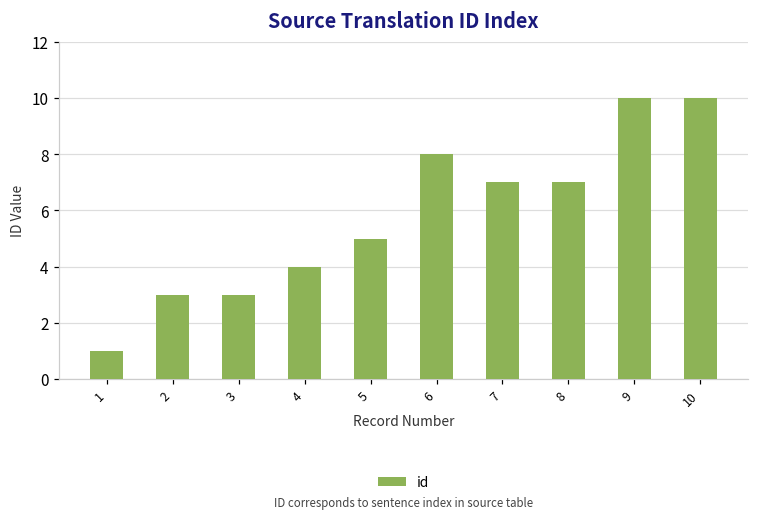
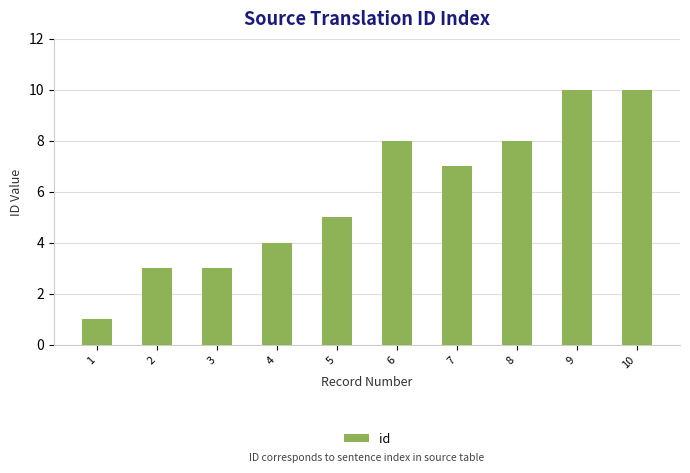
  {
    "1": 1,
    "2": 3,
    "3": 3,
    "4": 4,
    "5": 5,
    "6": 8,
    "7": 7,
-   "8": 7,
+   "8": 8,
    "9": 10,
    "10": 10
  }
